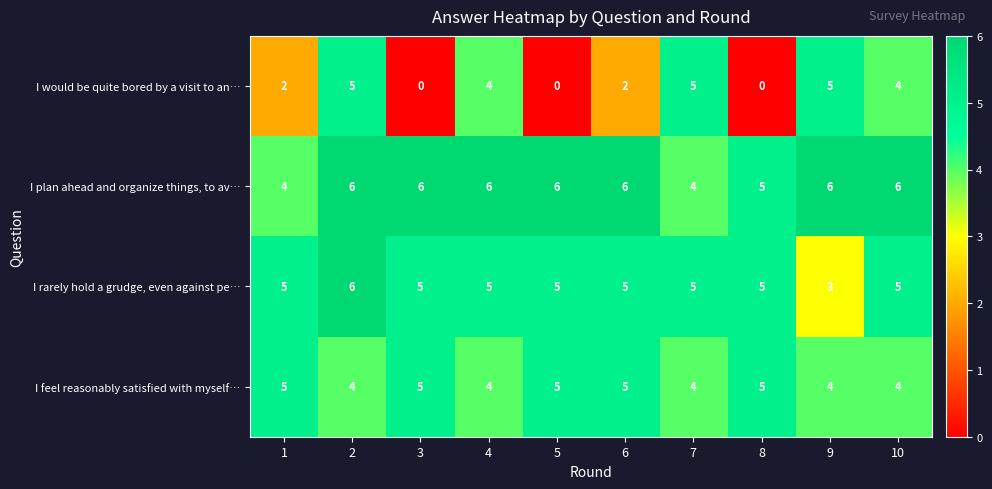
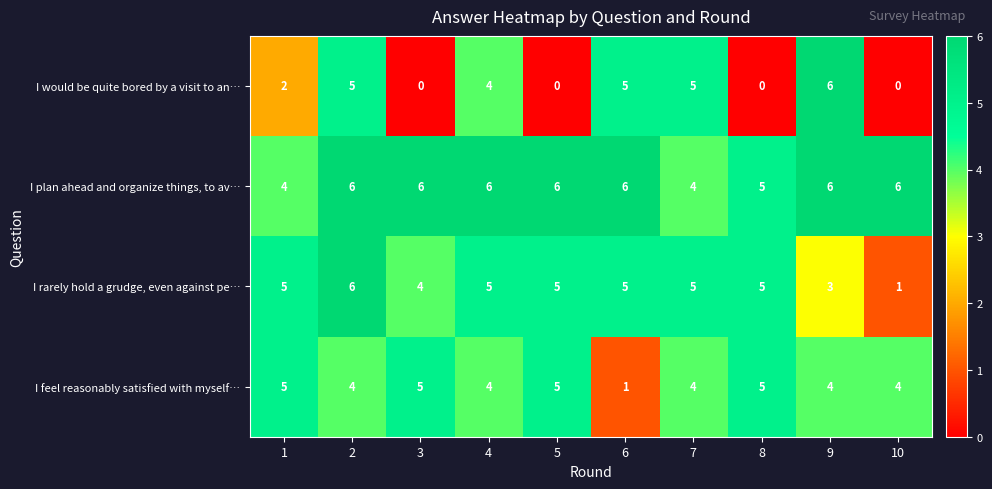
  {
    "I would be quite bored by a visit to an…": {
      "1": 2,
      "2": 5,
      "3": 0,
      "4": 4,
      "5": 0,
-     "6": 2,
+     "6": 5,
      "7": 5,
      "8": 0,
-     "9": 5,
-     "10": 4
+     "9": 6,
+     "10": 0
    },
    "I plan ahead and organize things, to av…": {
      "1": 4,
      "2": 6,
      "3": 6,
      "4": 6,
      "5": 6,
      "6": 6,
      "7": 4,
      "8": 5,
      "9": 6,
      "10": 6
    },
    "I rarely hold a grudge, even against pe…": {
      "1": 5,
      "2": 6,
-     "3": 5,
+     "3": 4,
      "4": 5,
      "5": 5,
      "6": 5,
      "7": 5,
      "8": 5,
      "9": 3,
-     "10": 5
+     "10": 1
    },
    "I feel reasonably satisfied with myself…": {
      "1": 5,
      "2": 4,
      "3": 5,
      "4": 4,
      "5": 5,
-     "6": 5,
+     "6": 1,
      "7": 4,
      "8": 5,
      "9": 4,
      "10": 4
    }
  }
